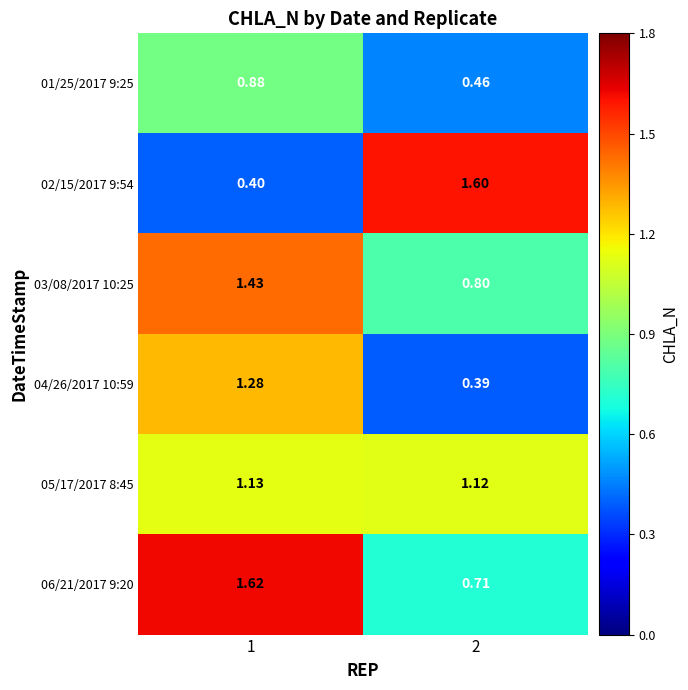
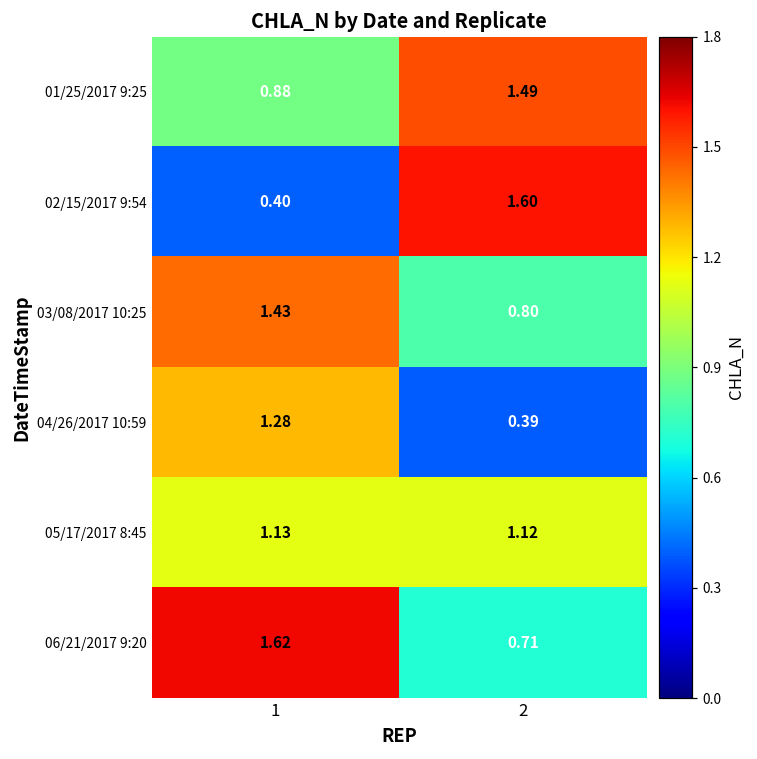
  {
    "01/25/2017 9:25": {
      "1": 0.88,
-     "2": 0.46
+     "2": 1.49
    },
    "02/15/2017 9:54": {
      "1": 0.40,
      "2": 1.60
    },
    "03/08/2017 10:25": {
      "1": 1.43,
      "2": 0.80
    },
    "04/26/2017 10:59": {
      "1": 1.28,
      "2": 0.39
    },
    "05/17/2017 8:45": {
      "1": 1.13,
      "2": 1.12
    },
    "06/21/2017 9:20": {
      "1": 1.62,
      "2": 0.71
    }
  }
